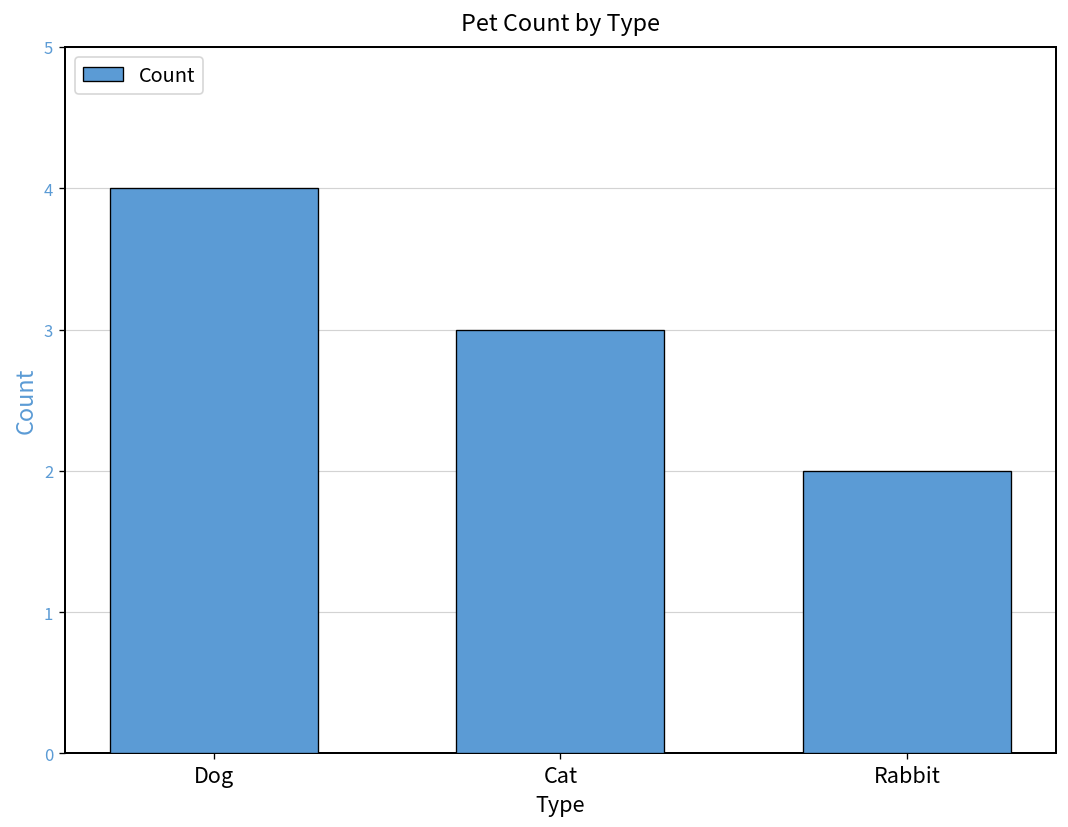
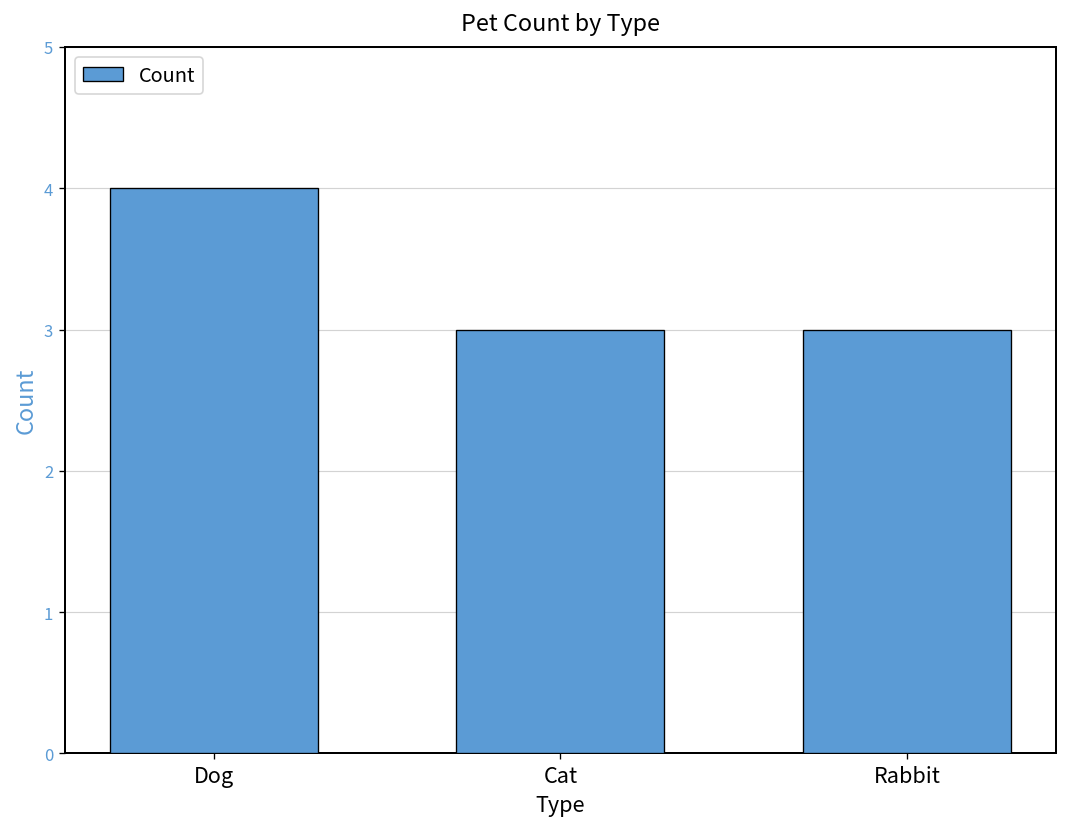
  {
    "Dog": 4,
    "Cat": 3,
-   "Rabbit": 2
+   "Rabbit": 3
  }
